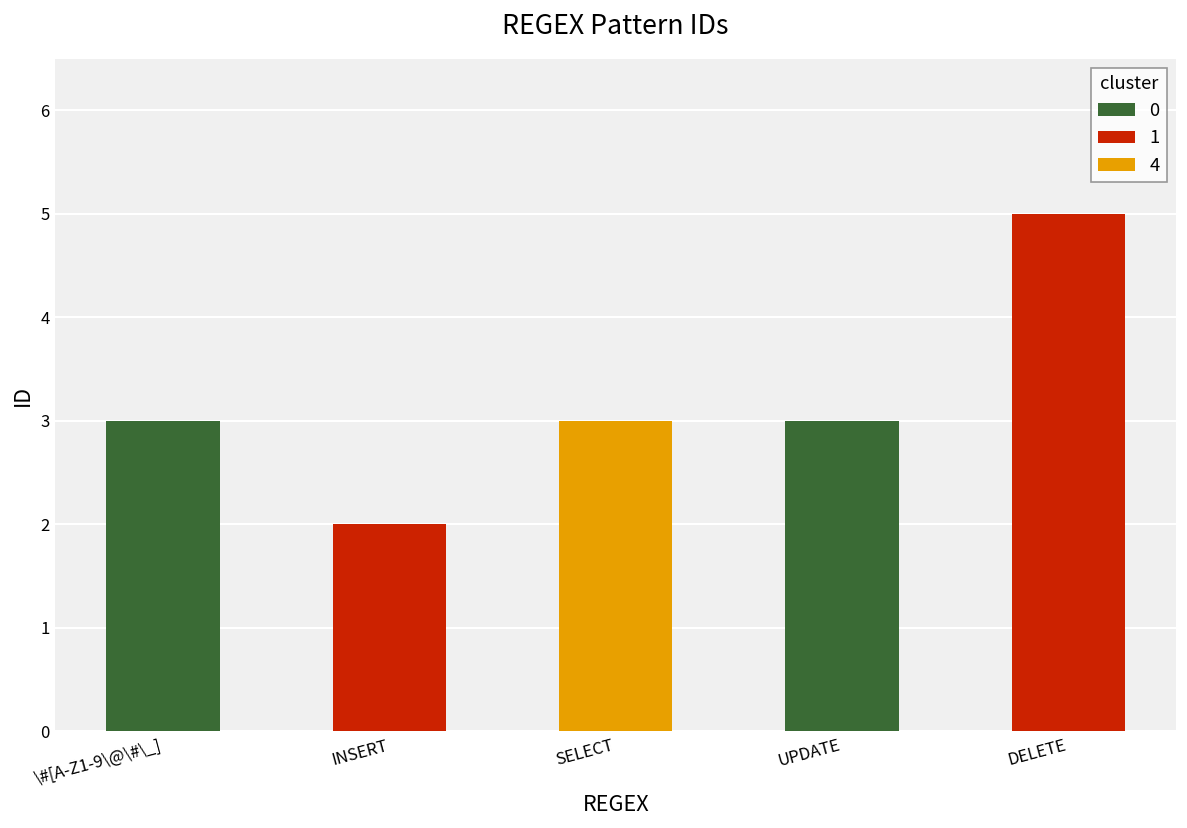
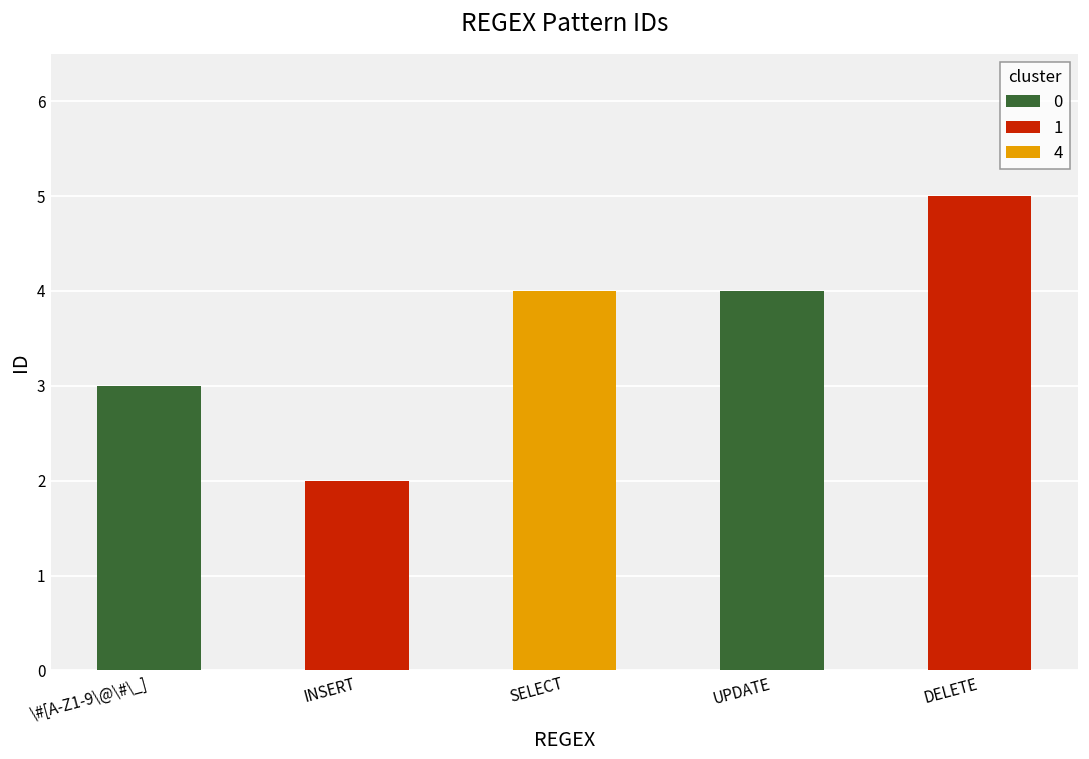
  {
    "\\#[A-Z1-9\\@\\#\\_]": 3,
    "INSERT": 2,
-   "SELECT": 3,
-   "UPDATE": 3,
+   "SELECT": 4,
+   "UPDATE": 4,
    "DELETE": 5
  }
